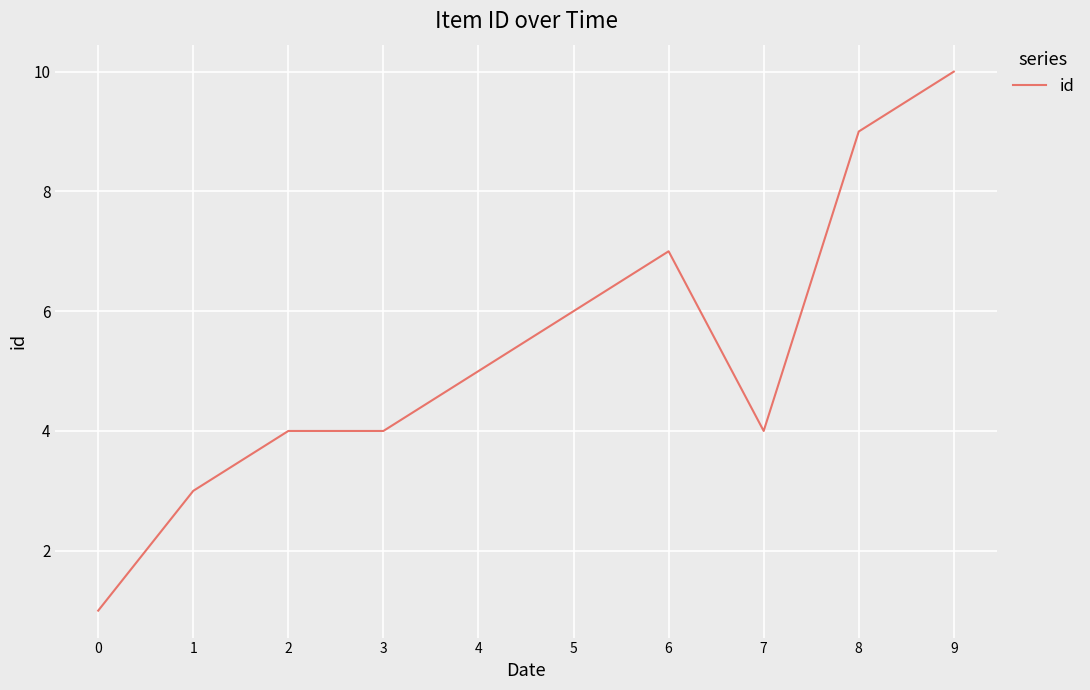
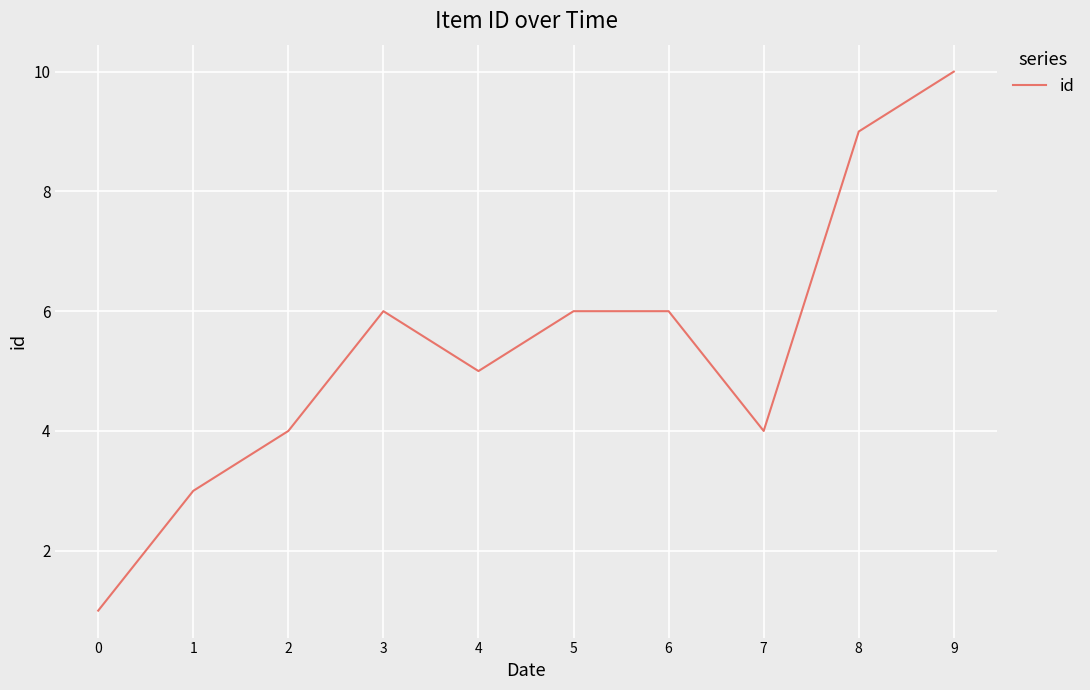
  {
    "0": 1,
    "1": 3,
    "2": 4,
-   "3": 4,
+   "3": 6,
    "4": 5,
    "5": 6,
-   "6": 7,
+   "6": 6,
    "7": 4,
    "8": 9,
    "9": 10
  }
